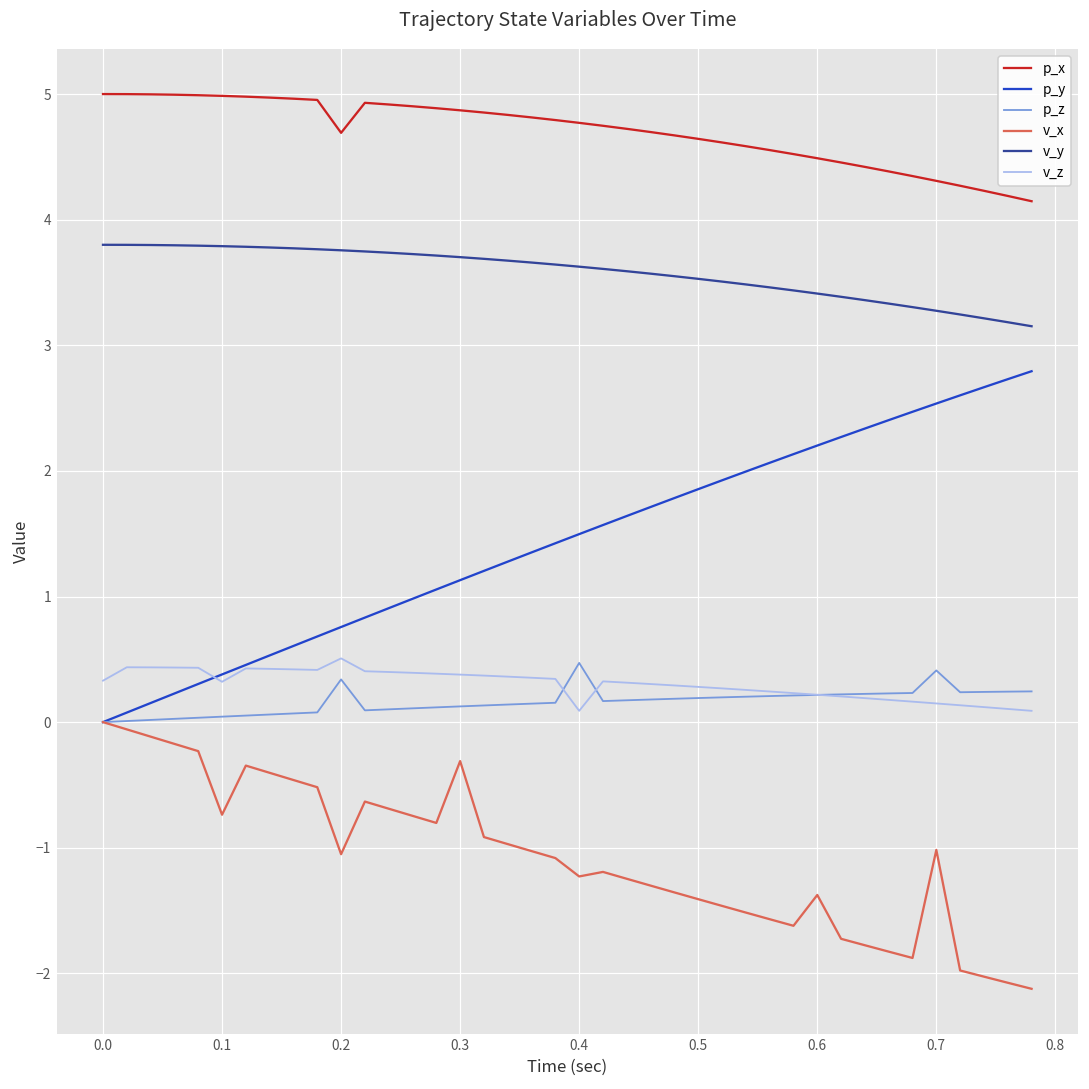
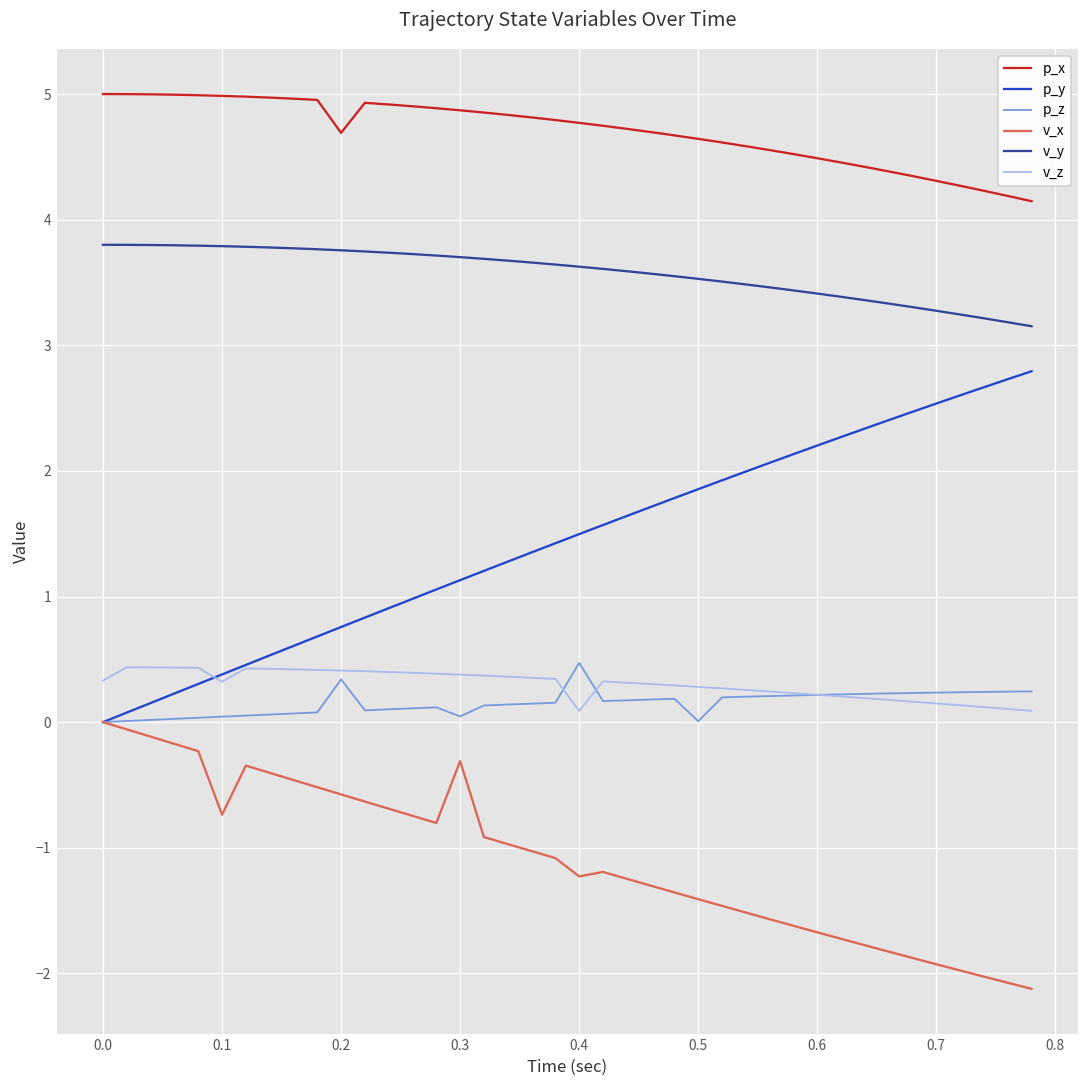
  {
    "p_x": {
      "0.0": 5.00,
      "0.1": 4.99,
      "0.2": 4.69,
      "0.3": 4.87,
      "0.4": 4.77,
      "0.5": 4.64,
      "0.6": 4.49,
      "0.7": 4.31
    },
    "p_z": {
      "0.1": 0.04,
      "0.2": 0.34,
-     "0.3": 0.13,
+     "0.3": 0.05,
      "0.4": 0.47,
-     "0.5": 0.19,
-     "0.7": 0.41
+     "0.5": 0.01,
+     "0.7": 0.24
    },
    "v_x": {
      "0.1": -0.74,
-     "0.2": -1.05,
+     "0.2": -0.58,
      "0.3": -0.31,
      "0.4": -1.23,
      "0.5": -1.41,
-     "0.6": -1.38,
-     "0.7": -1.02
+     "0.6": -1.67,
+     "0.7": -1.93
    },
    "v_z": {
      "0.0": 0.33,
      "0.1": 0.32,
-     "0.2": 0.51,
+     "0.2": 0.41,
      "0.3": 0.38,
      "0.4": 0.09,
      "0.5": 0.28,
      "0.7": 0.15
    }
  }
